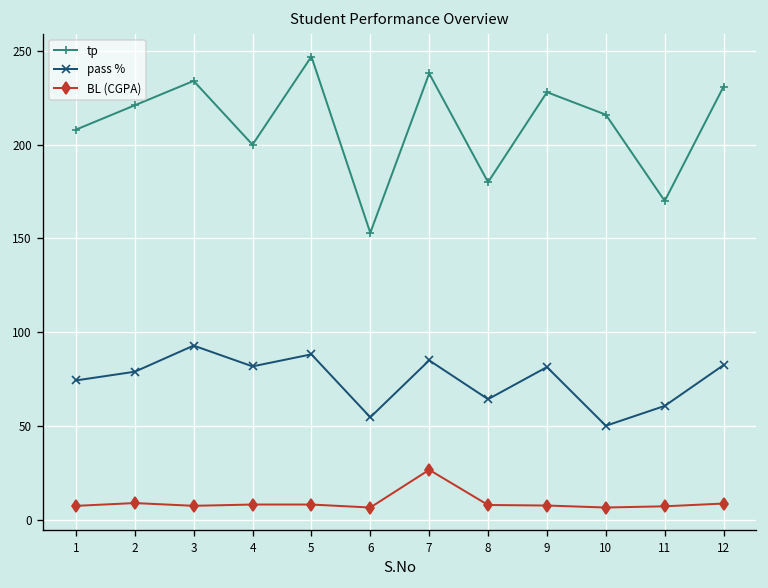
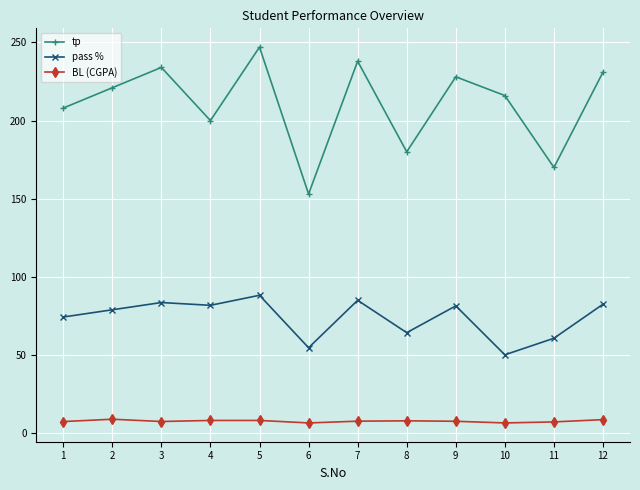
  {
    "tp": {
      "1": 208,
      "2": 221,
      "3": 234,
      "4": 200,
      "5": 247,
      "6": 153,
      "7": 238,
      "8": 180,
      "9": 228,
      "10": 216,
      "11": 170,
      "12": 231
    },
    "pass %": {
      "1": 74,
      "2": 79,
-     "3": 93,
+     "3": 84,
      "4": 82,
      "5": 88,
      "6": 55,
      "7": 85,
      "8": 64,
      "9": 81,
      "10": 50,
      "11": 61,
      "12": 83
    },
    "BL (CGPA)": {
      "1": 7,
      "2": 9,
      "3": 7,
      "4": 8,
      "5": 8,
      "6": 7,
-     "7": 27,
+     "7": 8,
      "8": 8,
      "9": 8,
      "10": 7,
      "11": 7,
      "12": 9
    }
  }
